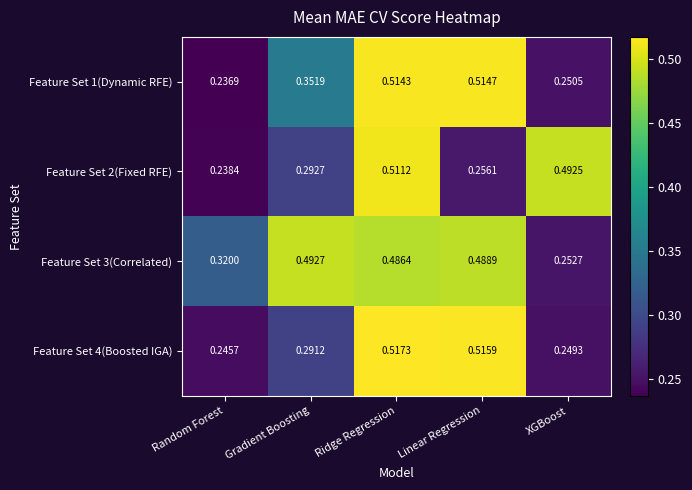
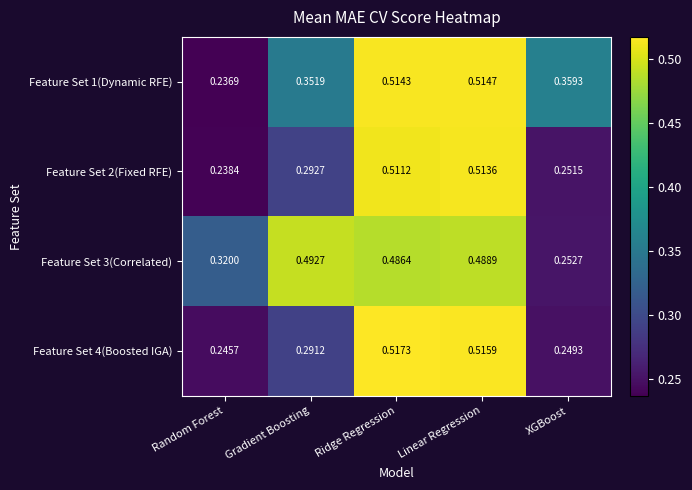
  {
    "Feature Set 1(Dynamic RFE)": {
      "Random Forest": 0.2369,
      "Gradient Boosting": 0.3519,
      "Ridge Regression": 0.5143,
      "Linear Regression": 0.5147,
-     "XGBoost": 0.2505
+     "XGBoost": 0.3593
    },
    "Feature Set 2(Fixed RFE)": {
      "Random Forest": 0.2384,
      "Gradient Boosting": 0.2927,
      "Ridge Regression": 0.5112,
-     "Linear Regression": 0.2561,
-     "XGBoost": 0.4925
+     "Linear Regression": 0.5136,
+     "XGBoost": 0.2515
    },
    "Feature Set 3(Correlated)": {
      "Random Forest": 0.3200,
      "Gradient Boosting": 0.4927,
      "Ridge Regression": 0.4864,
      "Linear Regression": 0.4889,
      "XGBoost": 0.2527
    },
    "Feature Set 4(Boosted IGA)": {
      "Random Forest": 0.2457,
      "Gradient Boosting": 0.2912,
      "Ridge Regression": 0.5173,
      "Linear Regression": 0.5159,
      "XGBoost": 0.2493
    }
  }
